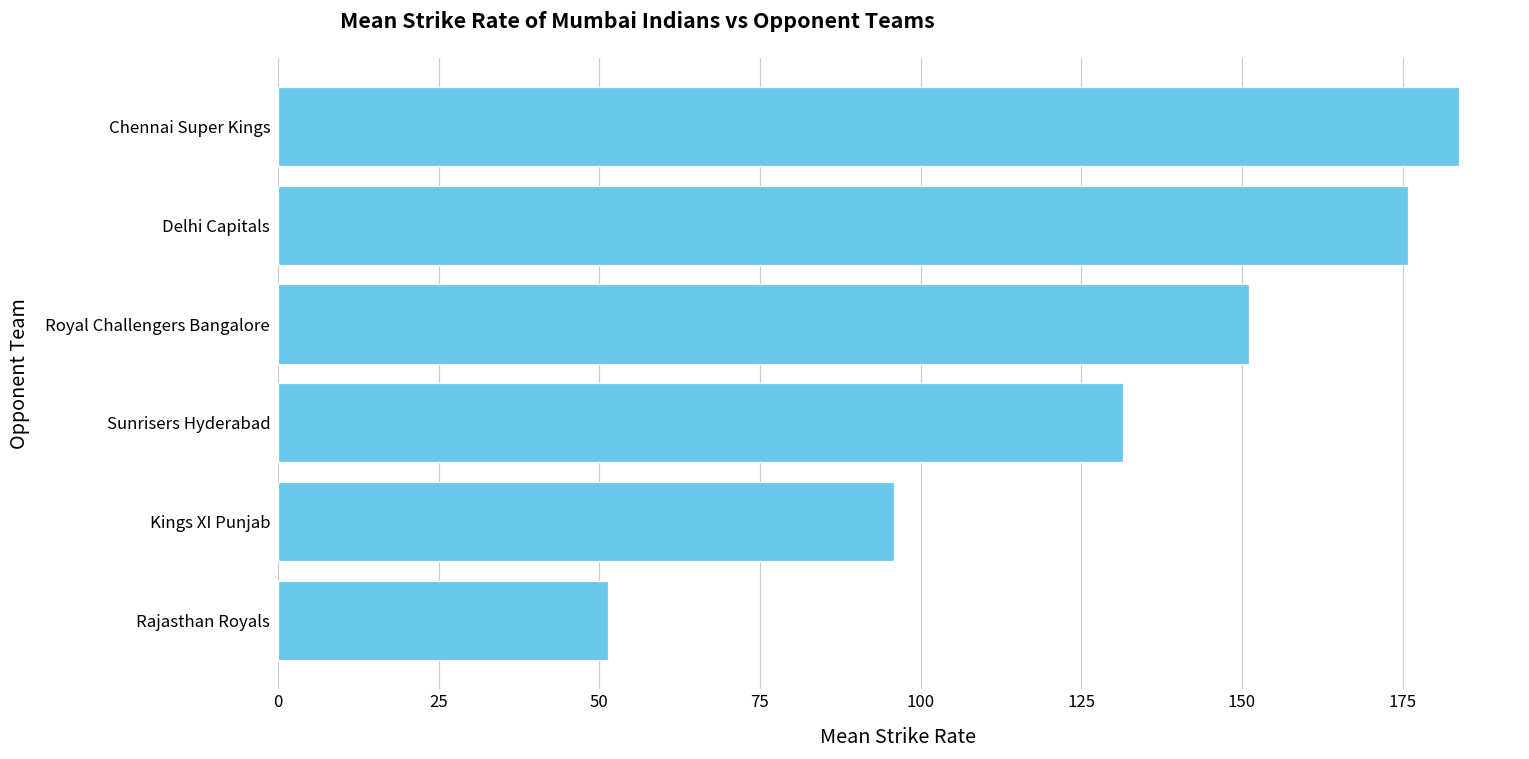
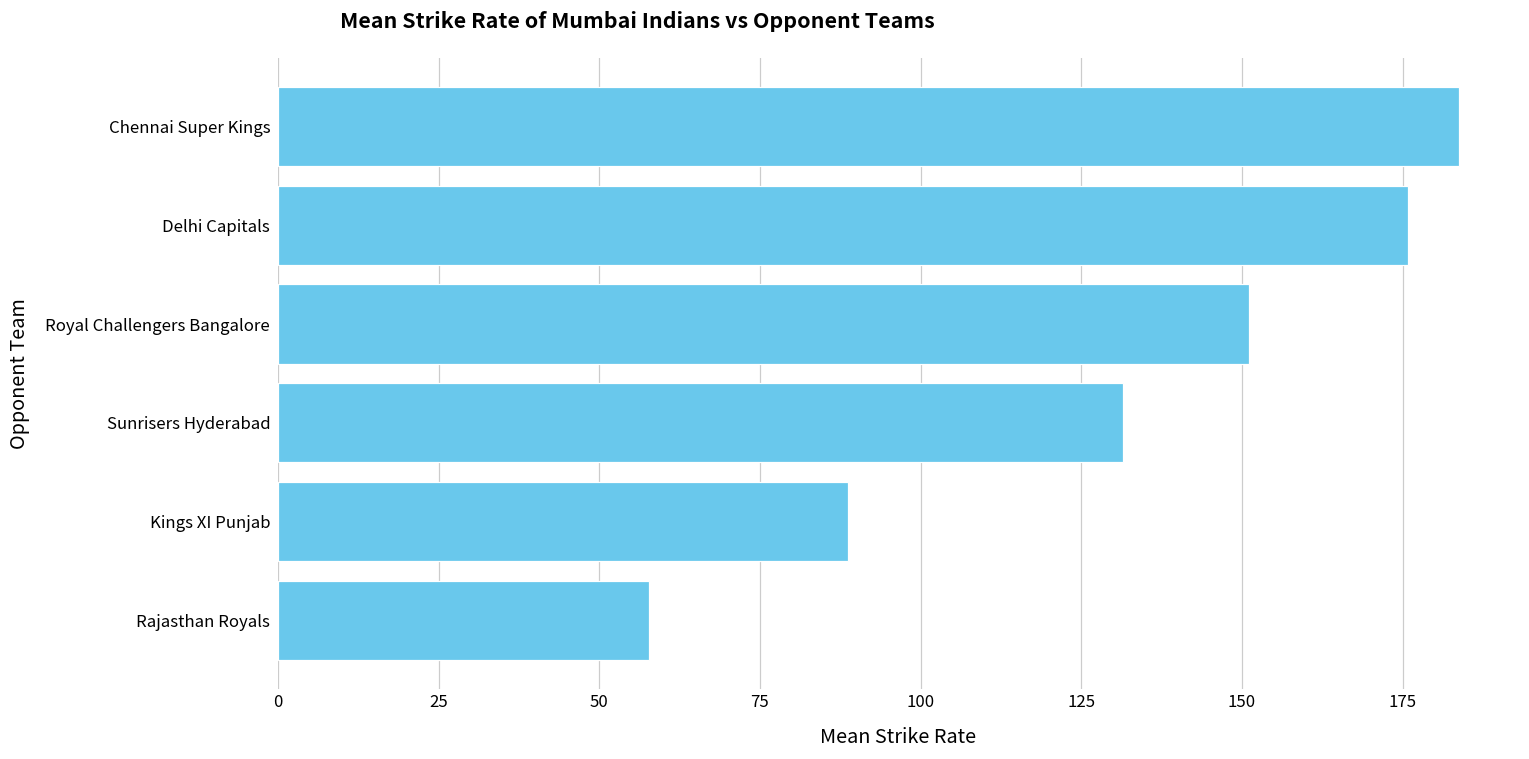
  {
    "Chennai Super Kings": 184,
    "Delhi Capitals": 176,
    "Royal Challengers Bangalore": 151,
    "Sunrisers Hyderabad": 131,
-   "Kings XI Punjab": 96,
-   "Rajasthan Royals": 51
+   "Kings XI Punjab": 89,
+   "Rajasthan Royals": 58
  }
